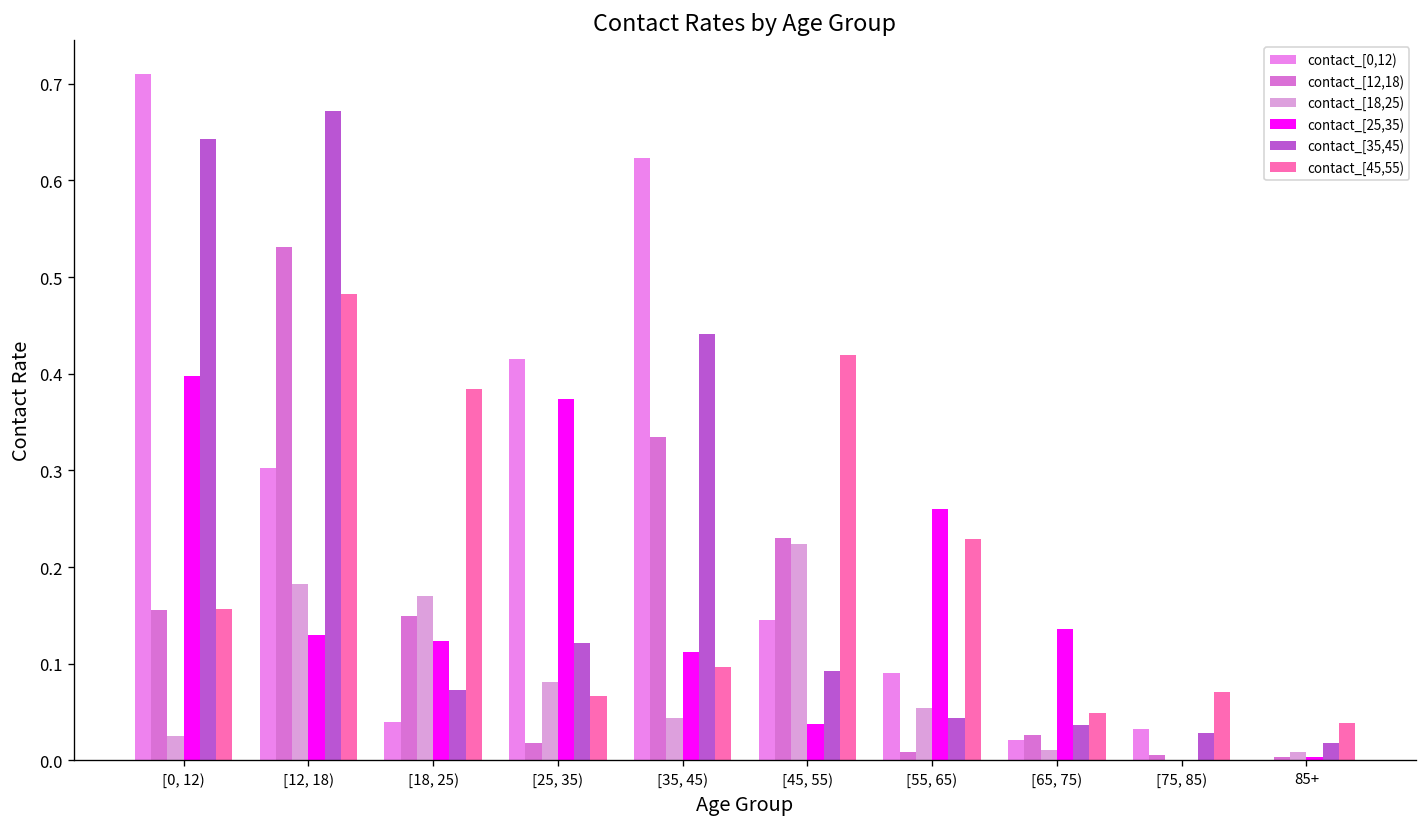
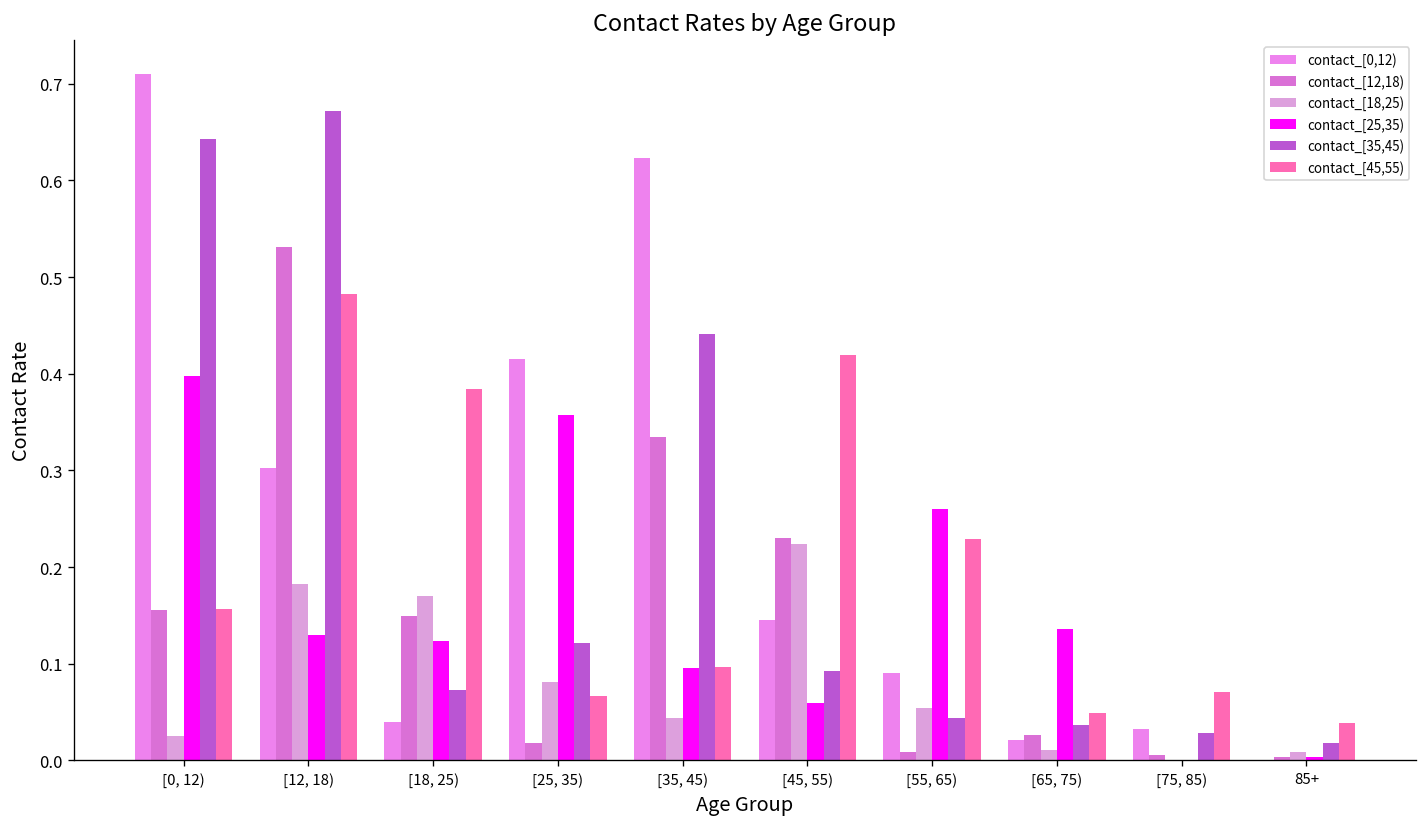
  {
    "contact_[25,35)": {
      "[0, 12)": 0.40,
      "[12, 18)": 0.13,
      "[18, 25)": 0.12,
-     "[25, 35)": 0.37,
-     "[35, 45)": 0.11,
-     "[45, 55)": 0.04,
+     "[25, 35)": 0.36,
+     "[35, 45)": 0.10,
+     "[45, 55)": 0.06,
      "[55, 65)": 0.26,
      "[65, 75)": 0.14,
      "[75, 85)": 0.00
    }
  }
